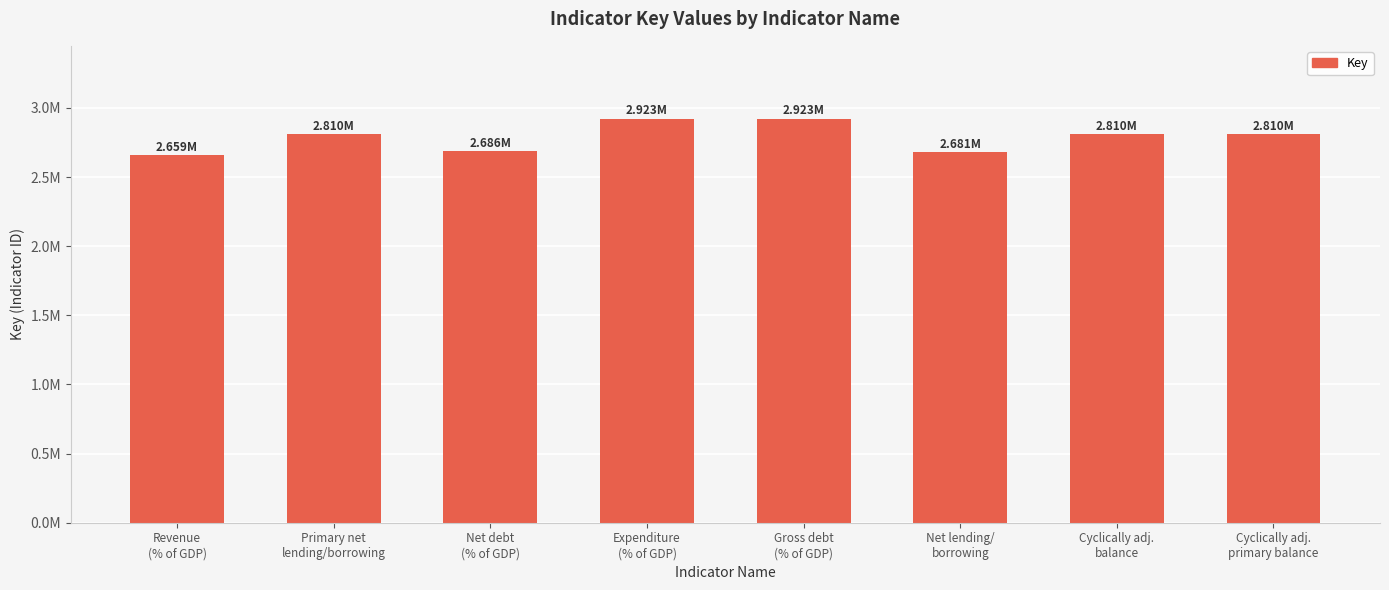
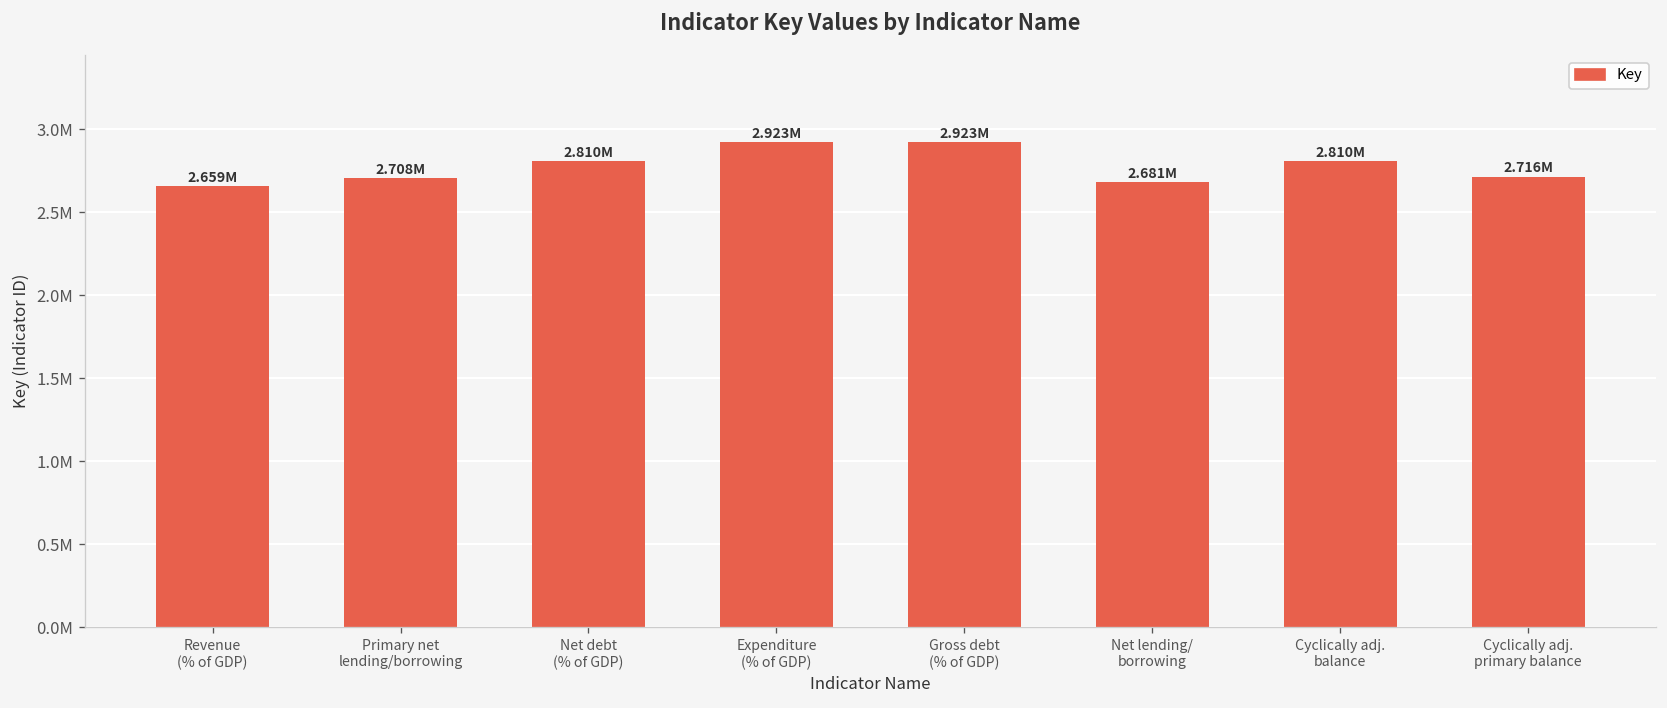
  {
    "Revenue (% of GDP)": "2.659M",
-   "Primary net lending/borrowing": "2.810M",
-   "Net debt (% of GDP)": "2.686M",
+   "Primary net lending/borrowing": "2.708M",
+   "Net debt (% of GDP)": "2.810M",
    "Expenditure (% of GDP)": "2.923M",
    "Gross debt (% of GDP)": "2.923M",
    "Net lending/ borrowing": "2.681M",
    "Cyclically adj. balance": "2.810M",
-   "Cyclically adj. primary balance": "2.810M"
+   "Cyclically adj. primary balance": "2.716M"
  }
